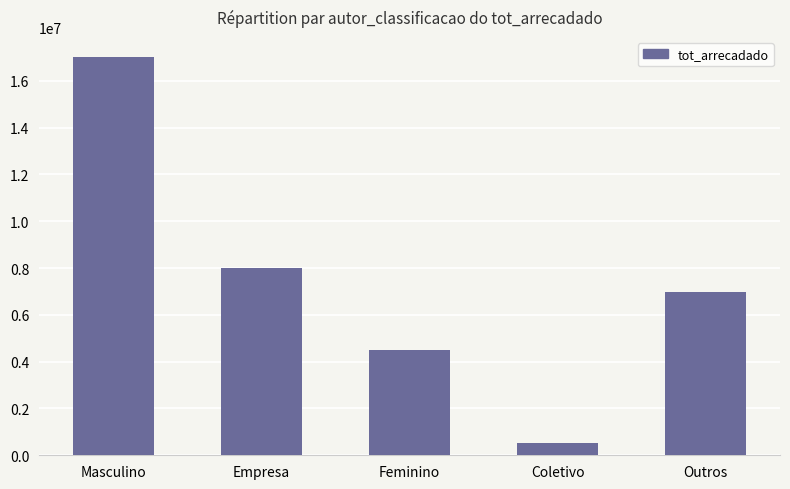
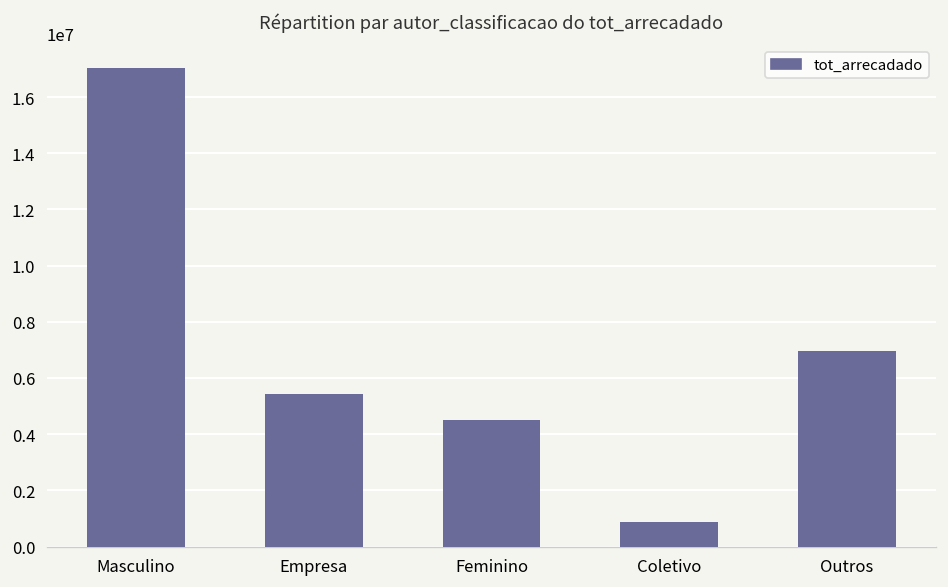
  {
    "Masculino": 17000000,
-   "Empresa": 8000000,
+   "Empresa": 5400000,
    "Feminino": 4500000,
-   "Coletivo": 500000,
+   "Coletivo": 900000,
    "Outros": 7000000
  }
